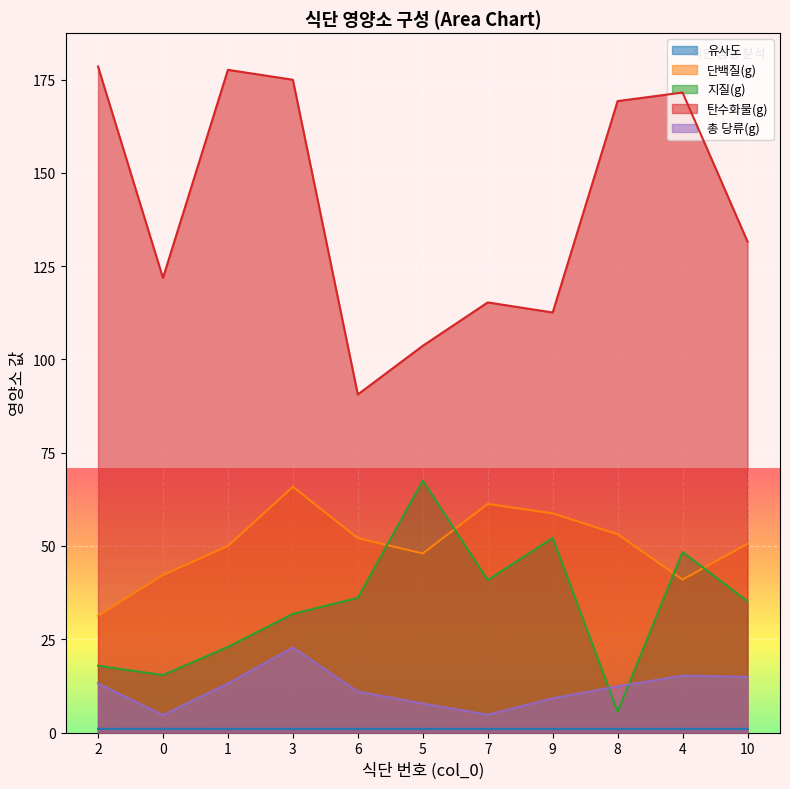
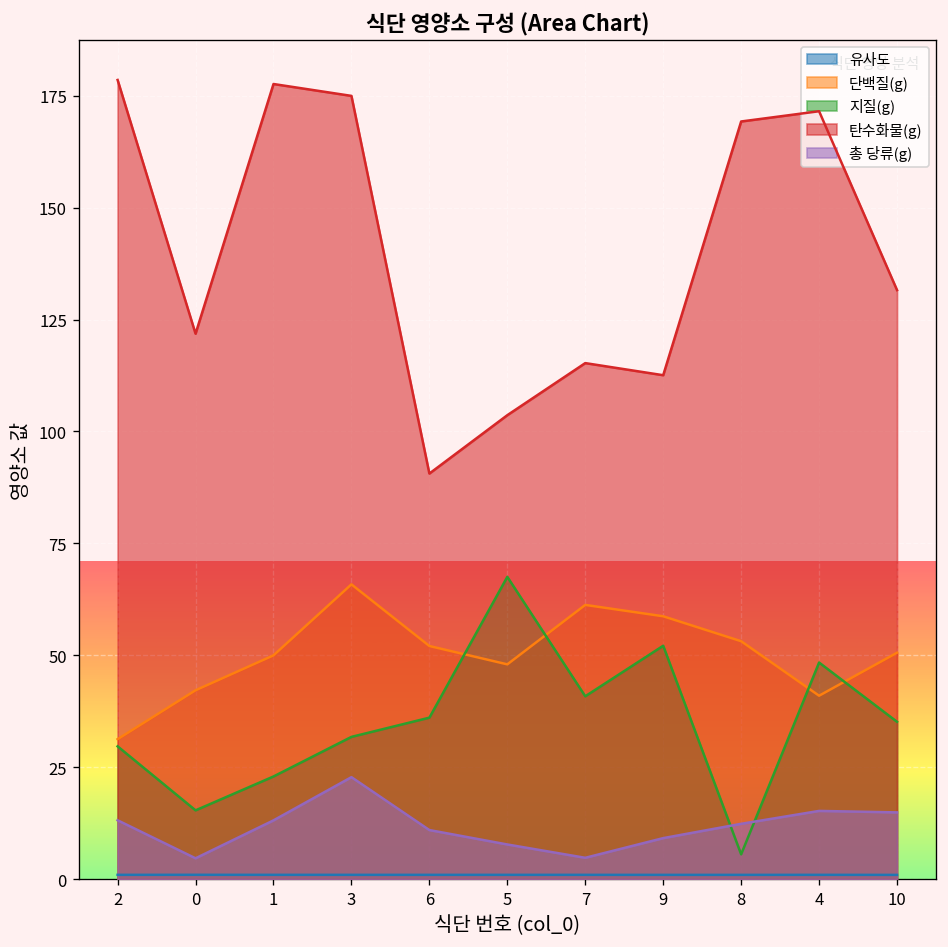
  {
    "유사도": {
      "2": 1,
      "0": 1,
      "1": 1,
      "3": 1,
      "6": 1,
      "5": 1,
      "7": 1,
      "9": 1,
      "8": 1,
      "4": 1,
      "10": 1
    },
    "단백질(g)": {
      "2": 31,
      "0": 42,
      "1": 50,
      "3": 66,
      "6": 52,
      "5": 48,
      "7": 61,
      "9": 59,
      "8": 53,
      "4": 41,
      "10": 51
    },
    "지질(g)": {
-     "2": 18,
+     "2": 30,
      "0": 15,
      "1": 23,
      "3": 32,
      "6": 36,
      "5": 68,
      "7": 41,
      "9": 52,
      "8": 6,
      "4": 48,
      "10": 35
    },
    "탄수화물(g)": {
      "2": 179,
      "0": 122,
      "1": 178,
      "3": 175,
      "6": 91,
      "5": 104,
      "7": 115,
      "9": 113,
      "8": 169,
      "10": 132
    },
    "총 당류(g)": {
      "2": 13,
      "0": 5,
      "1": 13,
      "3": 23,
      "6": 11,
      "5": 8,
      "7": 5,
      "9": 9,
      "8": 12,
      "4": 15,
      "10": 15
    }
  }
